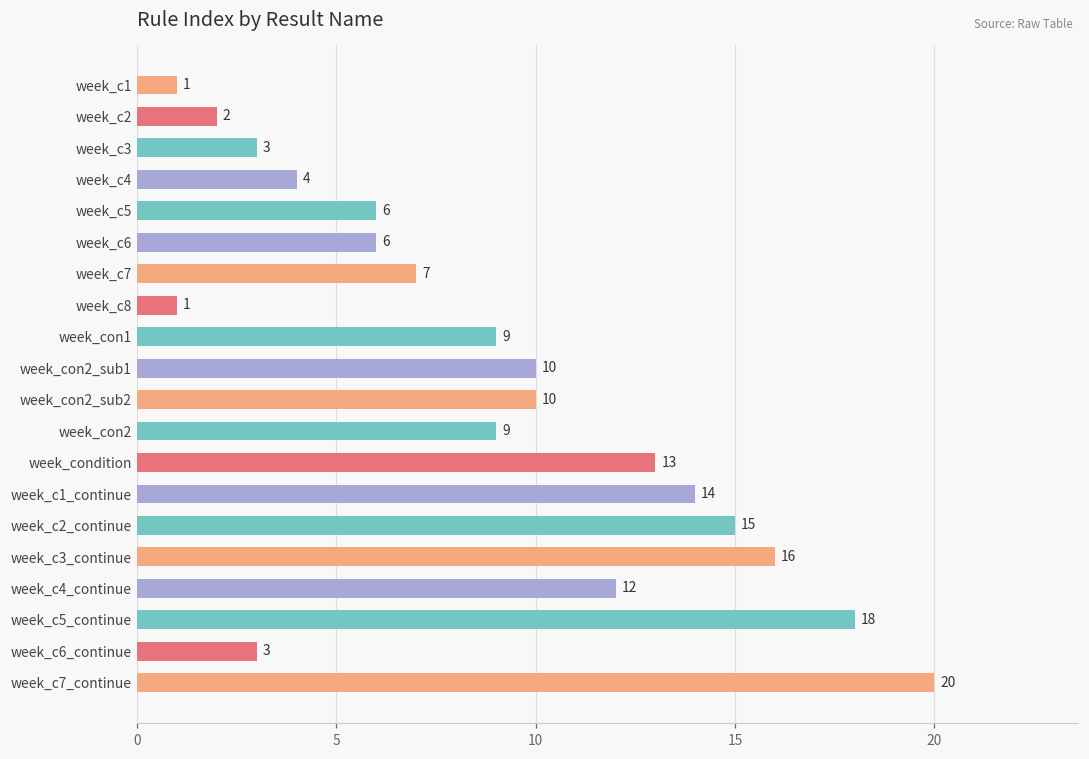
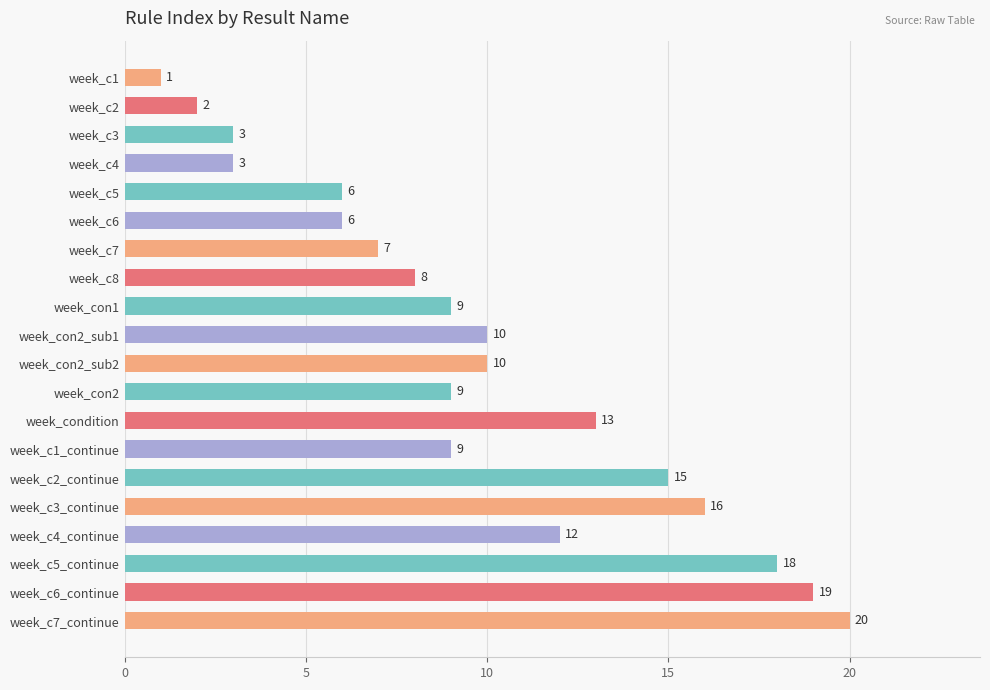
  {
    "week_c1": 1,
    "week_c2": 2,
    "week_c3": 3,
-   "week_c4": 4,
+   "week_c4": 3,
    "week_c5": 6,
    "week_c6": 6,
    "week_c7": 7,
-   "week_c8": 1,
+   "week_c8": 8,
    "week_con1": 9,
    "week_con2_sub1": 10,
    "week_con2_sub2": 10,
    "week_con2": 9,
    "week_condition": 13,
-   "week_c1_continue": 14,
+   "week_c1_continue": 9,
    "week_c2_continue": 15,
    "week_c3_continue": 16,
    "week_c4_continue": 12,
    "week_c5_continue": 18,
-   "week_c6_continue": 3,
+   "week_c6_continue": 19,
    "week_c7_continue": 20
  }
